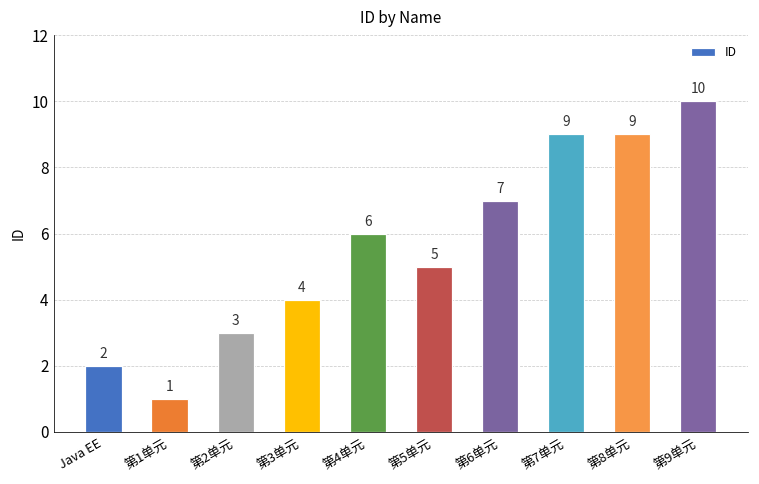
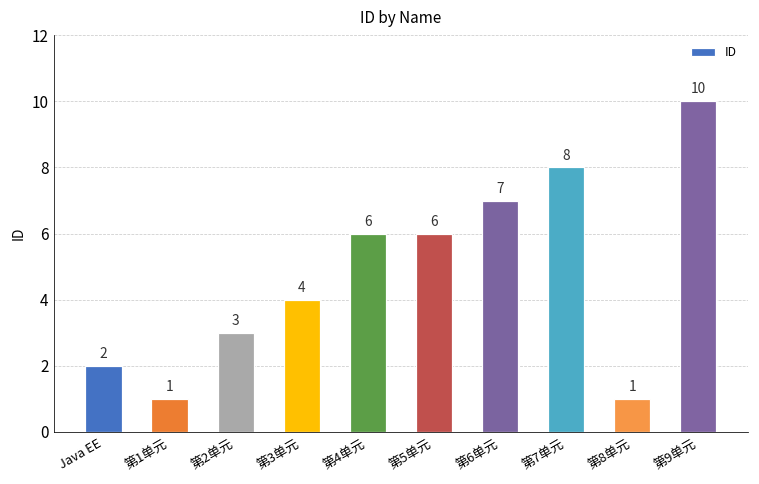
  {
    "Java EE": 2,
    "第1单元": 1,
    "第2单元": 3,
    "第3单元": 4,
    "第4单元": 6,
-   "第5单元": 5,
+   "第5单元": 6,
    "第6单元": 7,
-   "第7单元": 9,
-   "第8单元": 9,
+   "第7单元": 8,
+   "第8单元": 1,
    "第9单元": 10
  }
